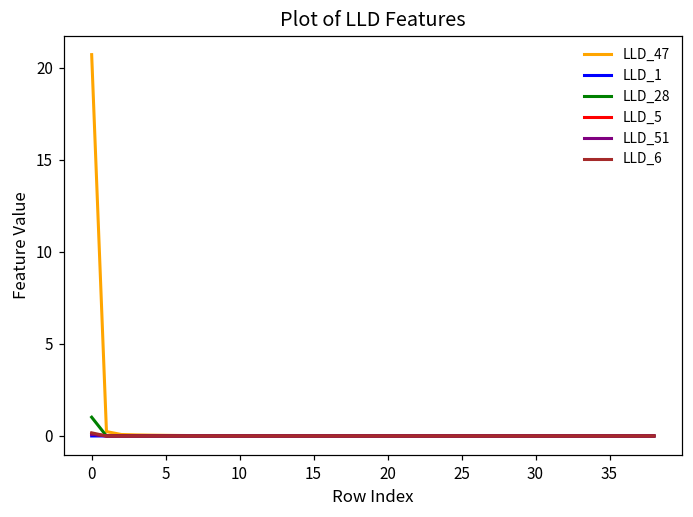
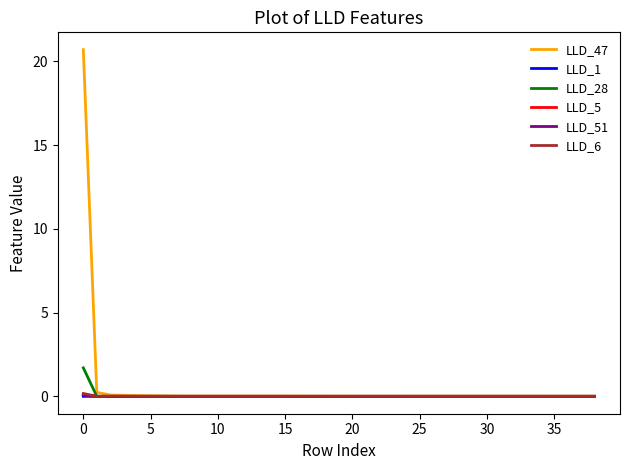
  {
    "LLD_47": {
      "0": 20.7
    },
    "LLD_28": {
-     "0": 1.0
+     "0": 1.7
    }
  }
